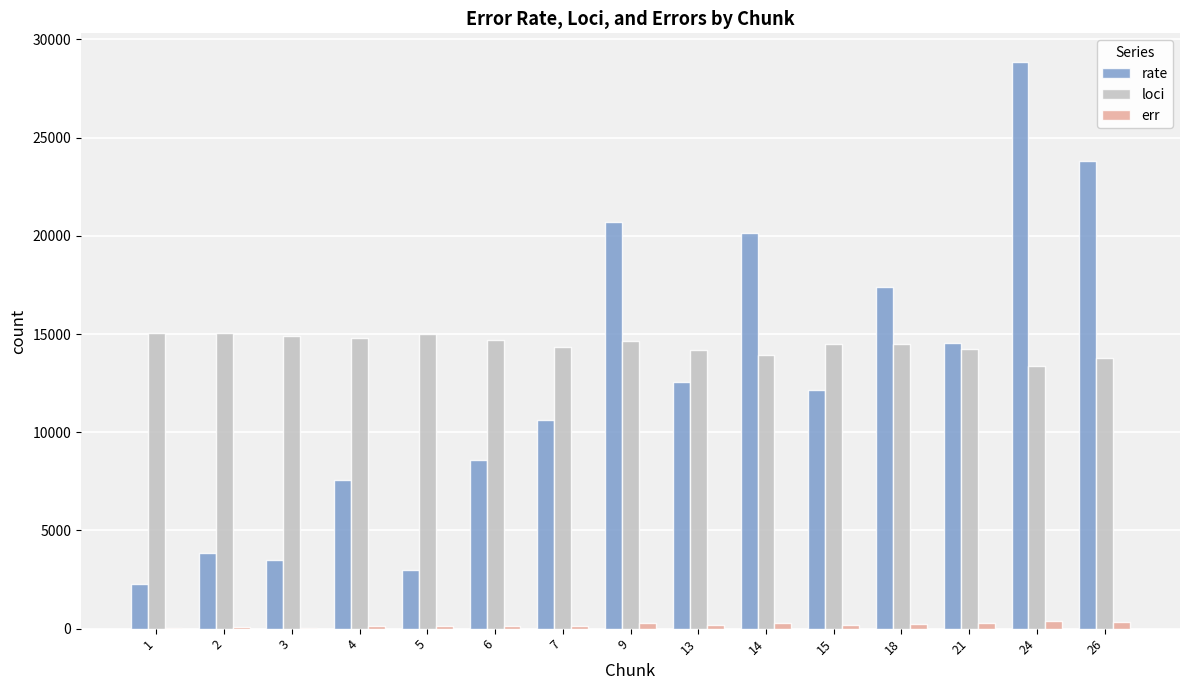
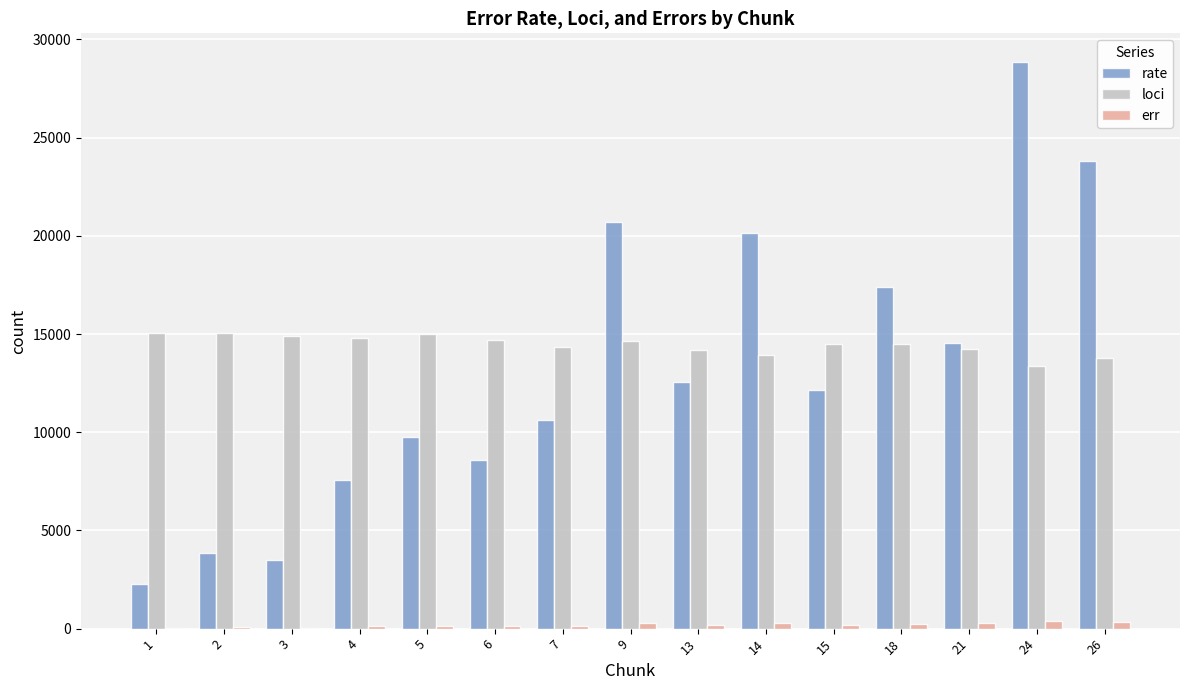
  {
    "rate": {
      "1": 2300,
      "2": 3900,
      "3": 3500,
      "4": 7600,
-     "5": 3000,
+     "5": 9700,
      "6": 8600,
      "7": 10600,
      "9": 20700,
      "13": 12500,
      "14": 20100,
      "15": 12100,
      "18": 17400,
      "21": 14600,
      "24": 28900,
      "26": 23800
    }
  }
